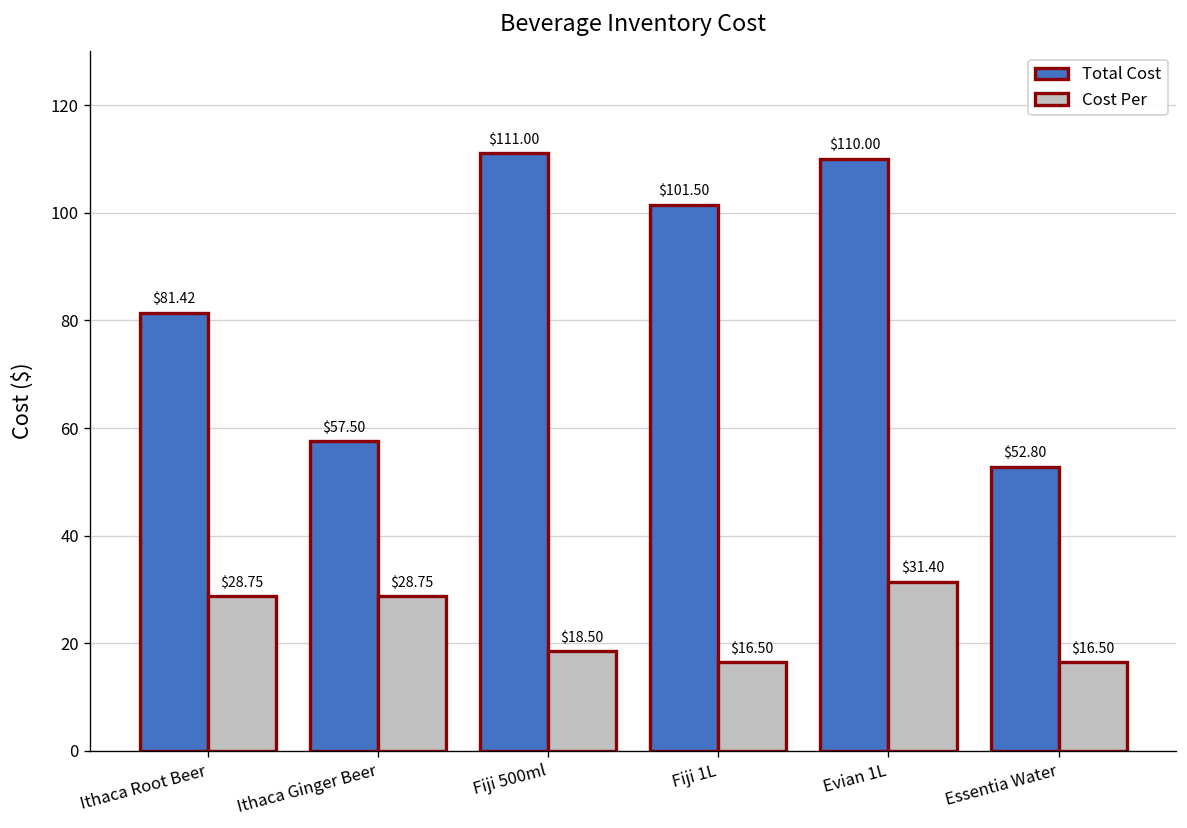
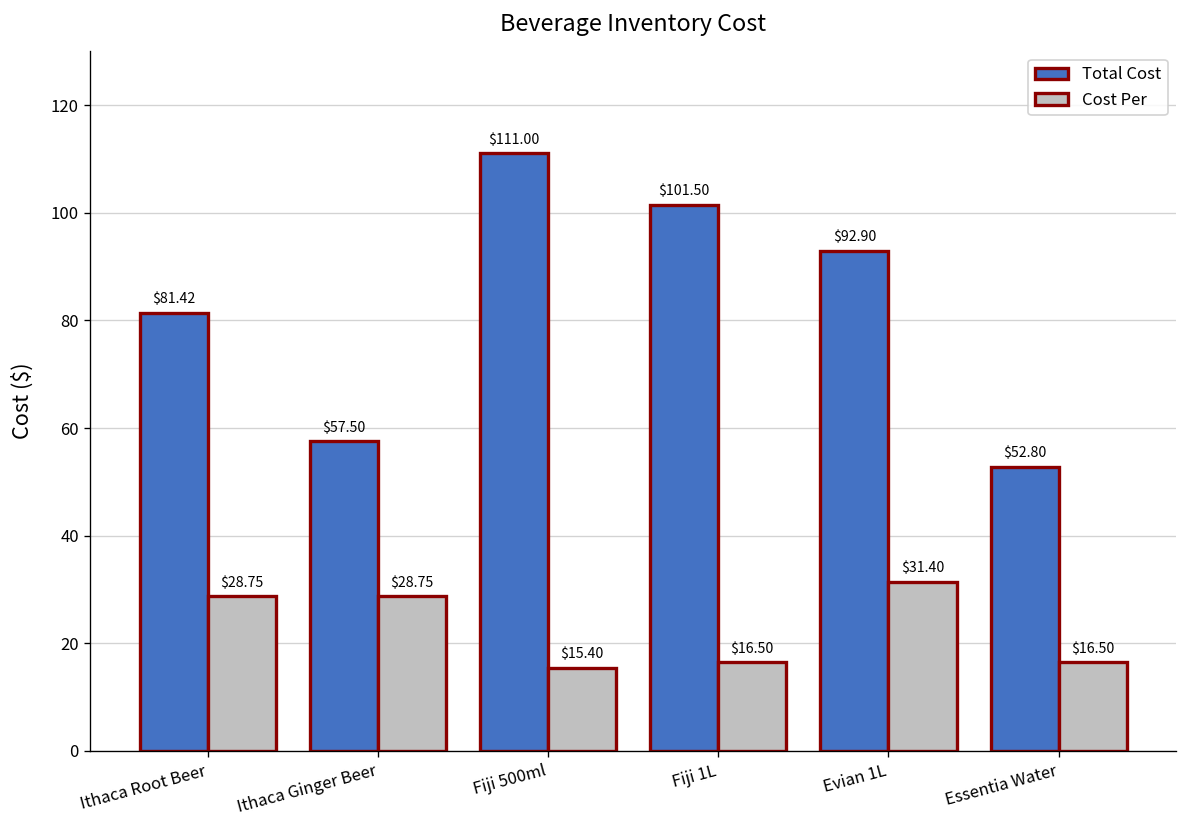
  {
    "Total Cost": {
      "Ithaca Root Beer": "$81.42",
      "Ithaca Ginger Beer": "$57.50",
      "Fiji 500ml": "$111.00",
      "Fiji 1L": "$101.50",
-     "Evian 1L": "$110.00",
+     "Evian 1L": "$92.90",
      "Essentia Water": "$52.80"
    },
    "Cost Per": {
      "Ithaca Root Beer": "$28.75",
      "Ithaca Ginger Beer": "$28.75",
-     "Fiji 500ml": "$18.50",
+     "Fiji 500ml": "$15.40",
      "Fiji 1L": "$16.50",
      "Evian 1L": "$31.40",
      "Essentia Water": "$16.50"
    }
  }
